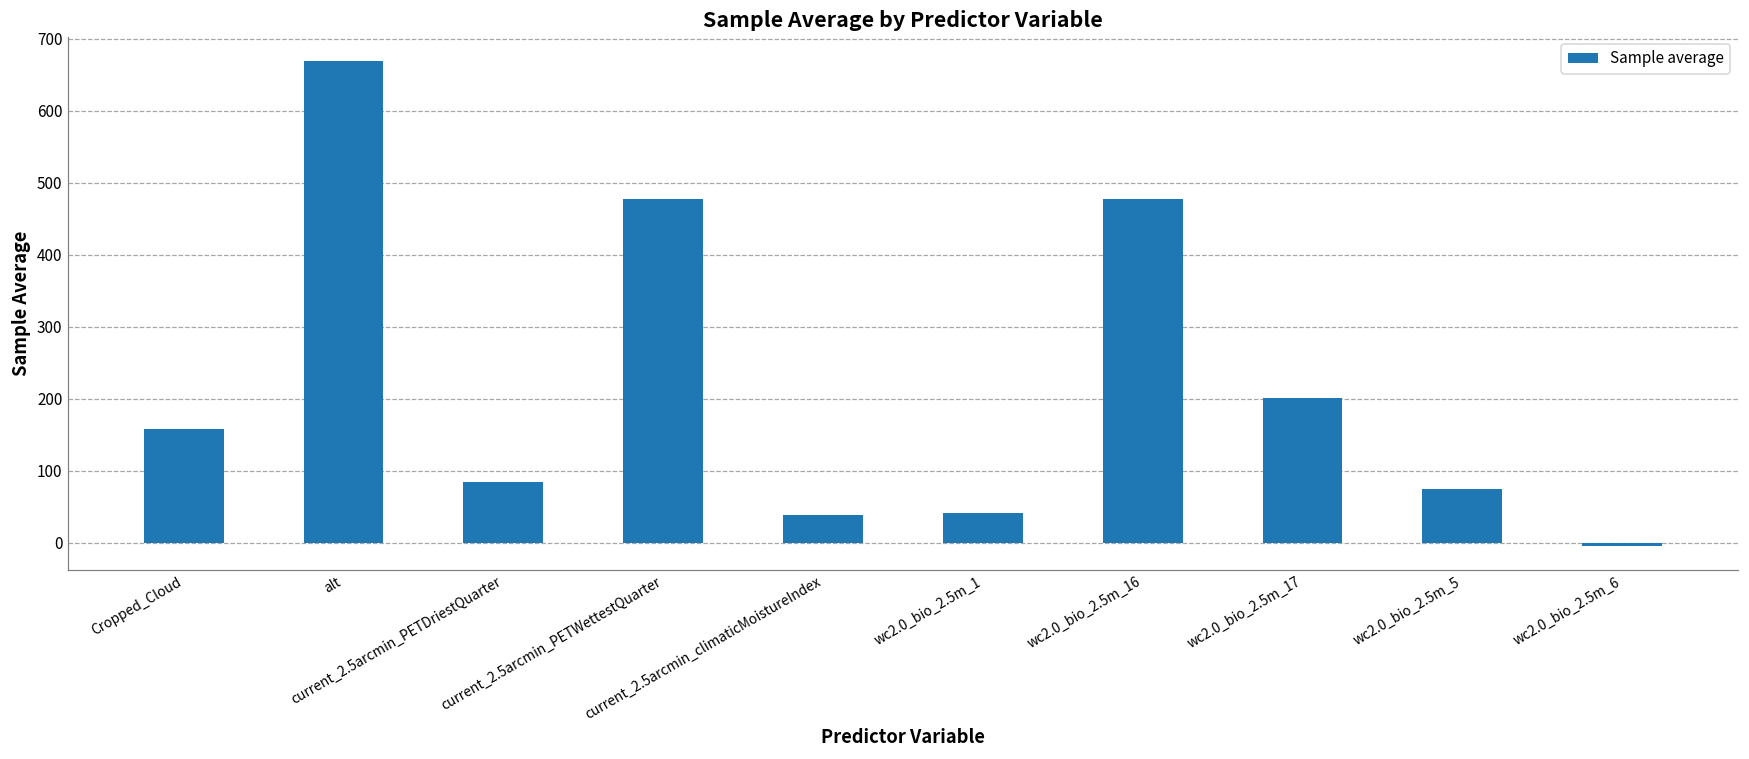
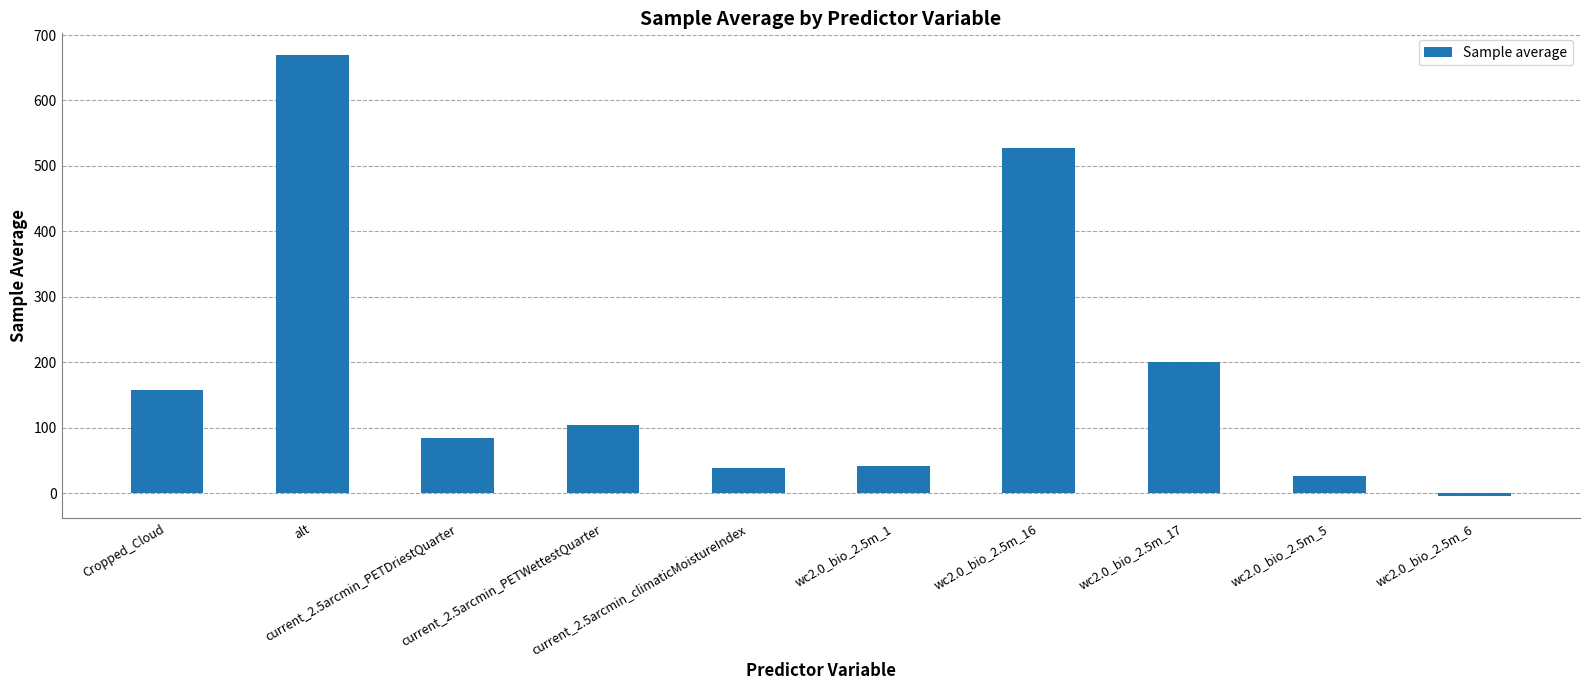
  {
    "Cropped_Cloud": 160,
    "alt": 670,
    "current_2.5arcmin_PETDriestQuarter": 80,
-   "current_2.5arcmin_PETWettestQuarter": 480,
+   "current_2.5arcmin_PETWettestQuarter": 100,
    "current_2.5arcmin_climaticMoistureIndex": 40,
    "wc2.0_bio_2.5m_1": 40,
-   "wc2.0_bio_2.5m_16": 480,
+   "wc2.0_bio_2.5m_16": 530,
    "wc2.0_bio_2.5m_17": 200,
-   "wc2.0_bio_2.5m_5": 70,
+   "wc2.0_bio_2.5m_5": 30,
    "wc2.0_bio_2.5m_6": 0
  }
